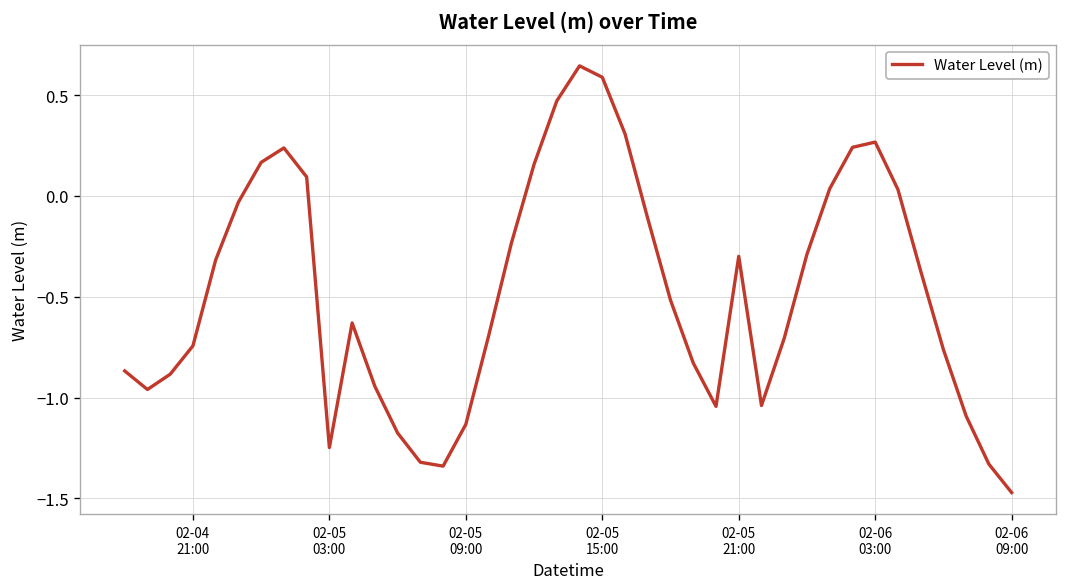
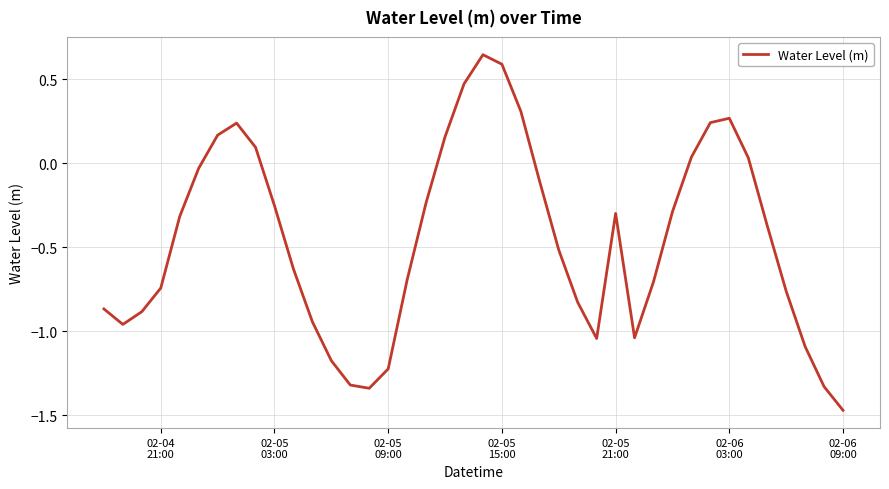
  {
    "02-04 21:00": -0.74,
-   "02-05 03:00": -1.25,
-   "02-05 09:00": -1.13,
+   "02-05 03:00": -0.25,
+   "02-05 09:00": -1.22,
    "02-05 15:00": 0.59,
    "02-05 21:00": -0.30,
    "02-06 03:00": 0.27,
    "02-06 09:00": -1.47
  }
